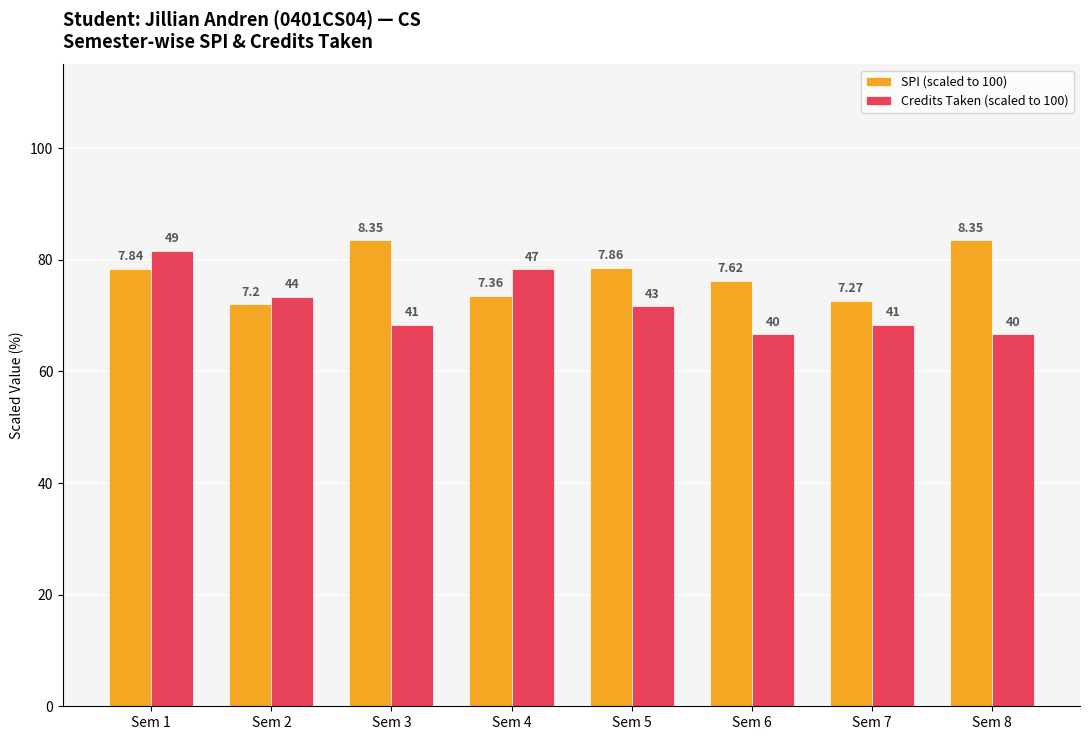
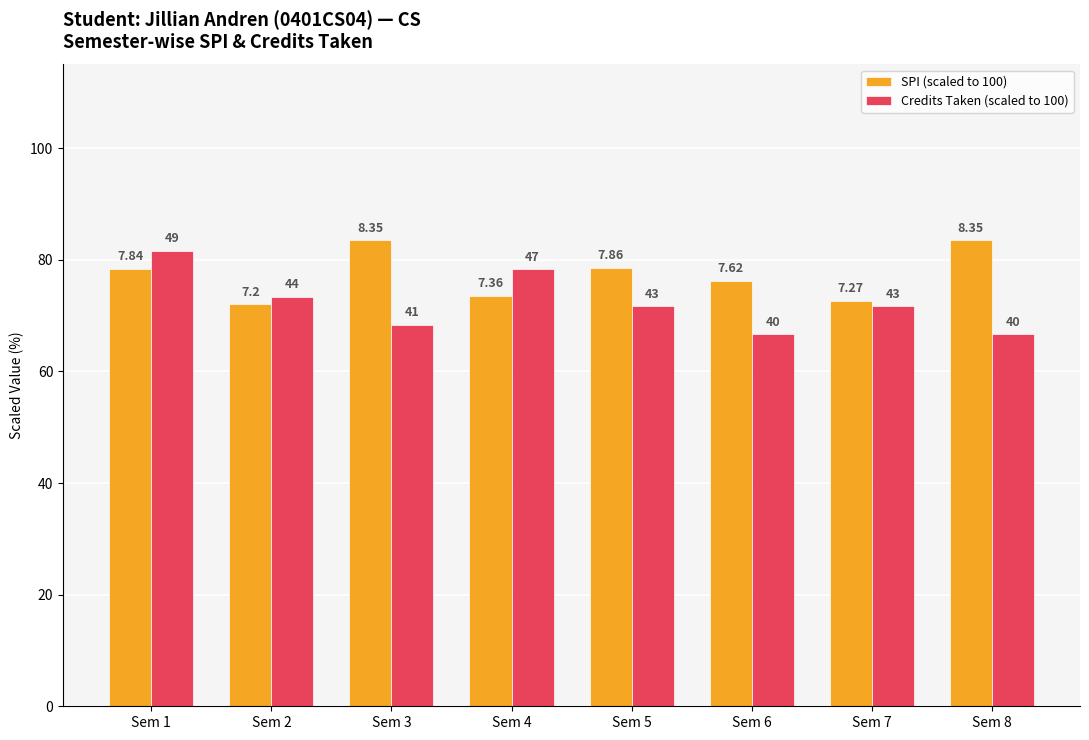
  {
    "Credits Taken (scaled to 100)": {
-     "Sem 7": 41
+     "Sem 7": 43
    }
  }
